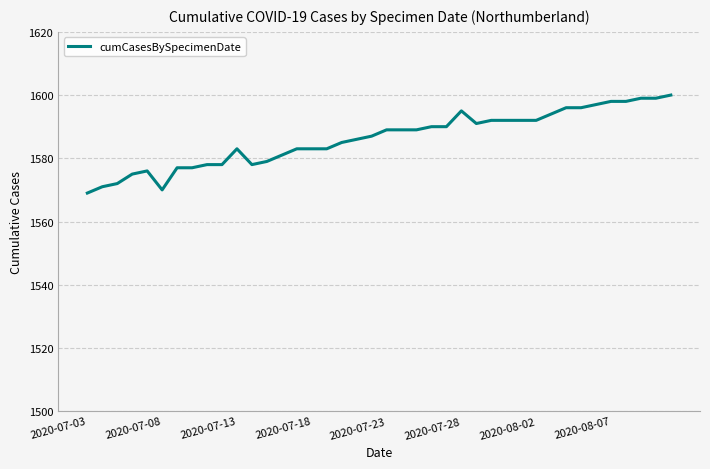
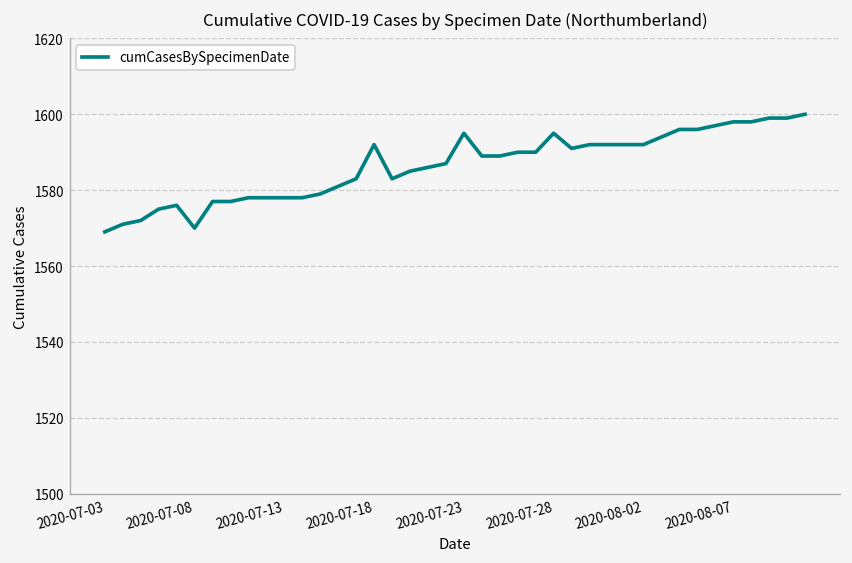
  {
    "2020-07-03": 1569,
    "2020-07-08": 1570,
-   "2020-07-13": 1583,
-   "2020-07-18": 1583,
-   "2020-07-23": 1589,
+   "2020-07-13": 1578,
+   "2020-07-18": 1592,
+   "2020-07-23": 1595,
    "2020-07-28": 1595,
    "2020-08-02": 1592,
    "2020-08-07": 1598
  }
